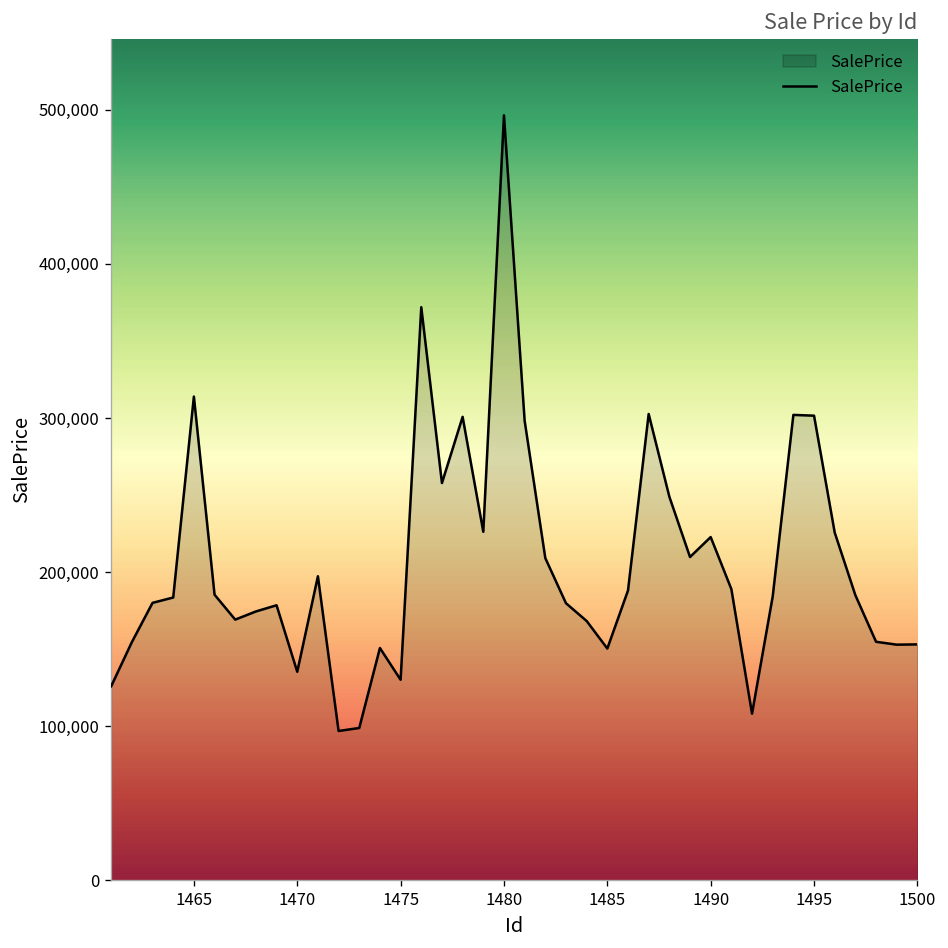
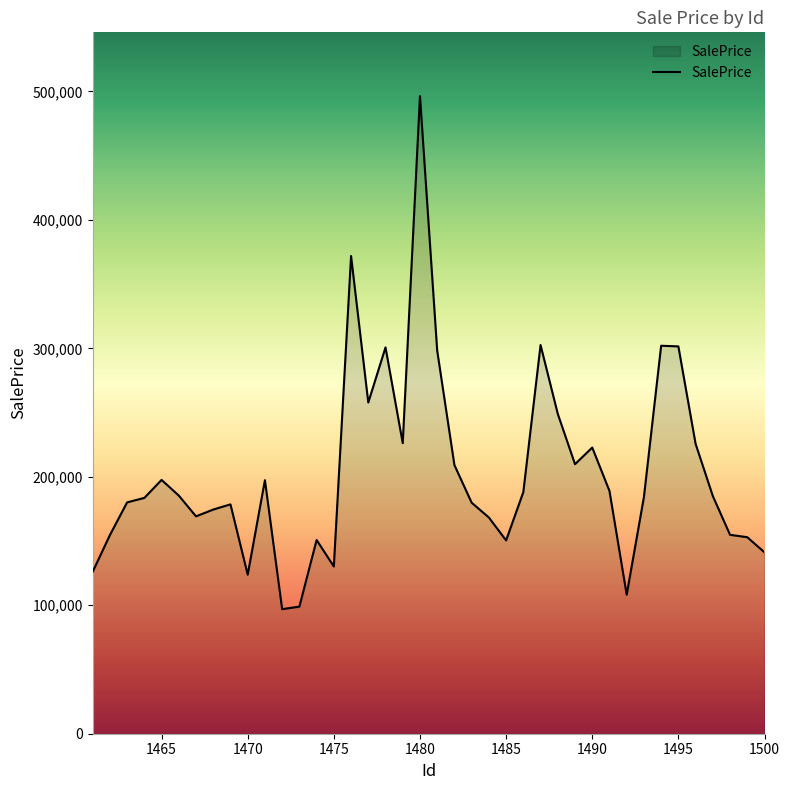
  {
-   "1465": "314,000",
-   "1470": "135,000",
+   "1465": "198,000",
+   "1470": "124,000",
    "1475": "130,000",
    "1480": "496,000",
    "1485": "150,000",
    "1490": "223,000",
    "1495": "301,000",
-   "1500": "153,000"
+   "1500": "141,000"
  }
